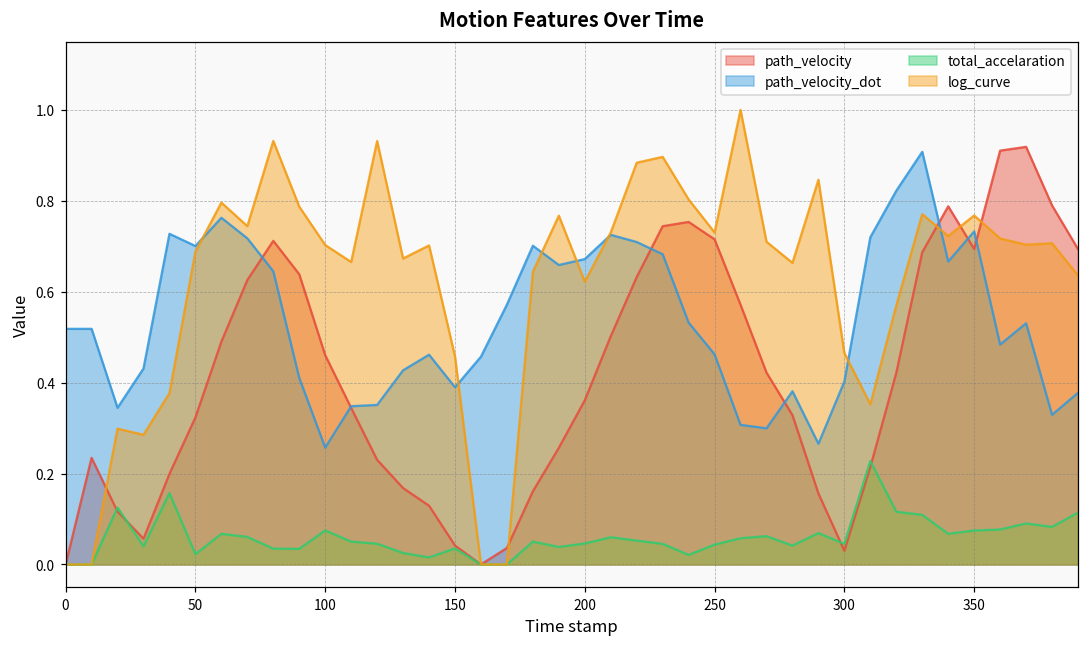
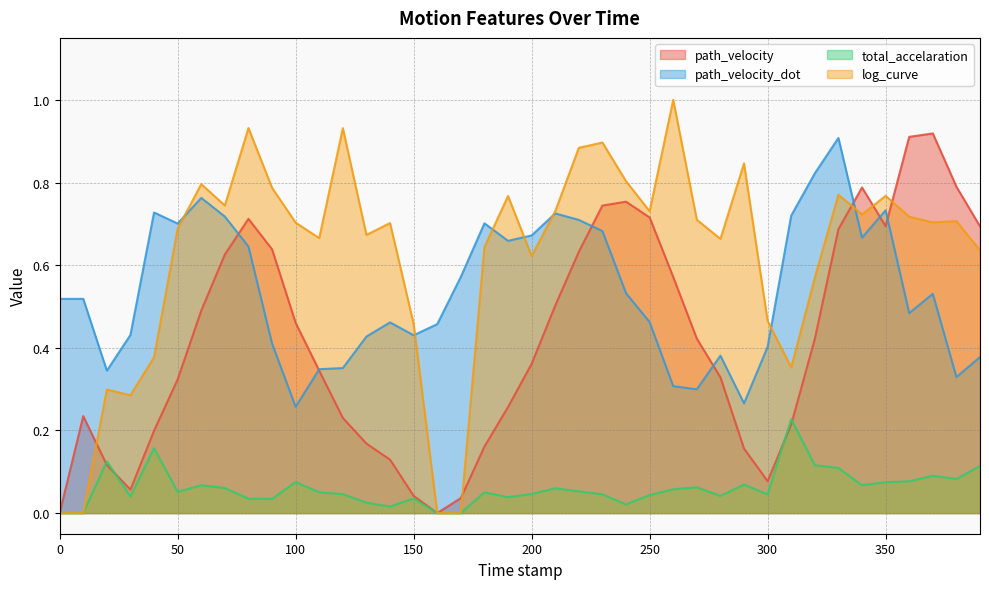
  {
    "path_velocity": {
      "50": 0.32,
      "100": 0.46,
      "150": 0.04,
      "200": 0.36,
      "250": 0.72,
-     "300": 0.03,
+     "300": 0.08,
      "350": 0.69
    },
    "path_velocity_dot": {
      "0": 0.52,
      "50": 0.70,
      "100": 0.26,
-     "150": 0.39,
+     "150": 0.43,
      "200": 0.67,
      "250": 0.46,
      "300": 0.40,
      "350": 0.73
    },
    "total_accelaration": {
-     "50": 0.02,
+     "50": 0.05,
      "100": 0.07,
      "150": 0.04,
      "200": 0.05,
      "250": 0.04,
      "300": 0.05,
      "350": 0.07
    },
    "log_curve": {
      "50": 0.69,
      "100": 0.70,
      "150": 0.46,
      "200": 0.62,
      "250": 0.73,
      "300": 0.47,
      "350": 0.77
    }
  }
